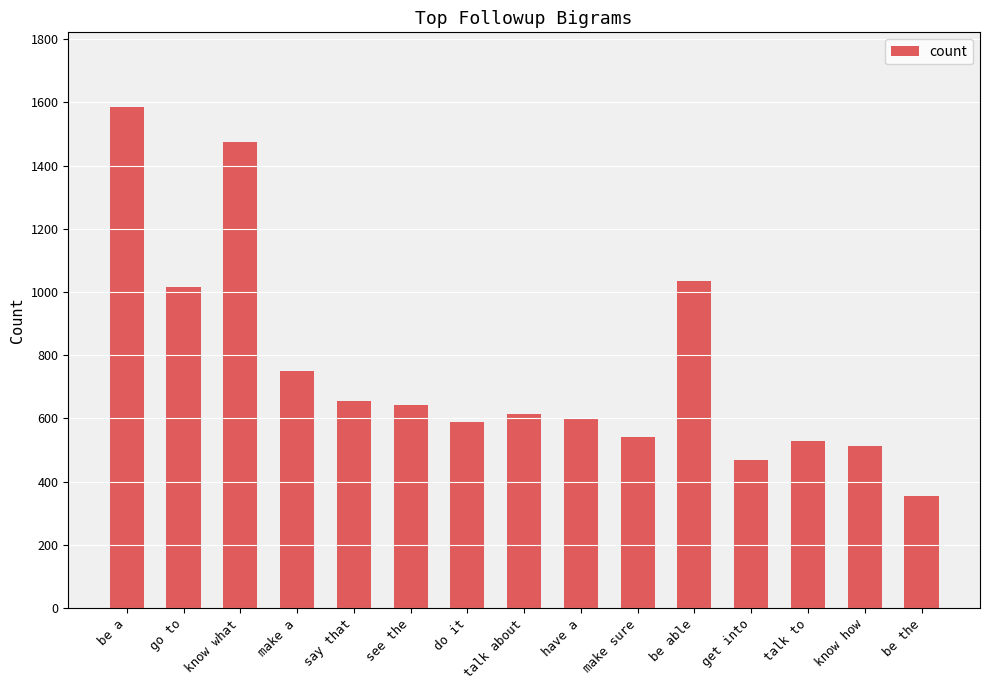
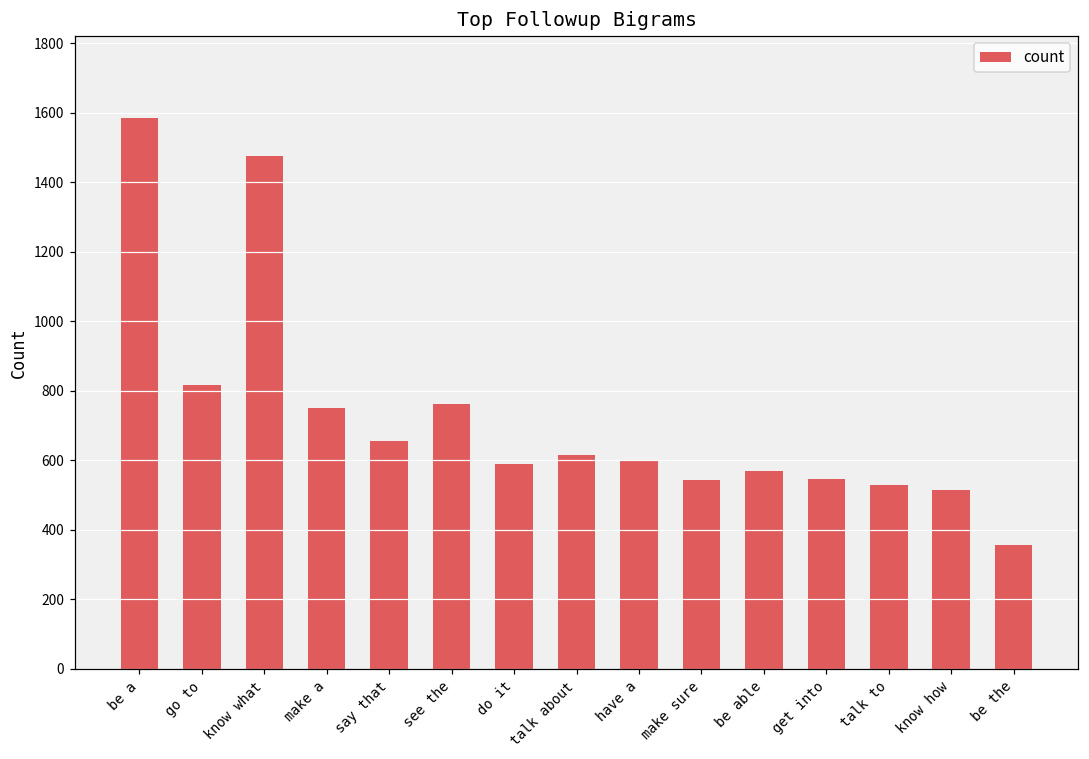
  {
    "be a": 1580,
-   "go to": 1020,
+   "go to": 820,
    "know what": 1480,
    "make a": 750,
    "say that": 660,
-   "see the": 640,
+   "see the": 760,
    "do it": 590,
    "talk about": 610,
    "have a": 600,
    "make sure": 540,
-   "be able": 1030,
-   "get into": 470,
+   "be able": 570,
+   "get into": 550,
    "talk to": 530,
    "know how": 510,
    "be the": 360
  }
